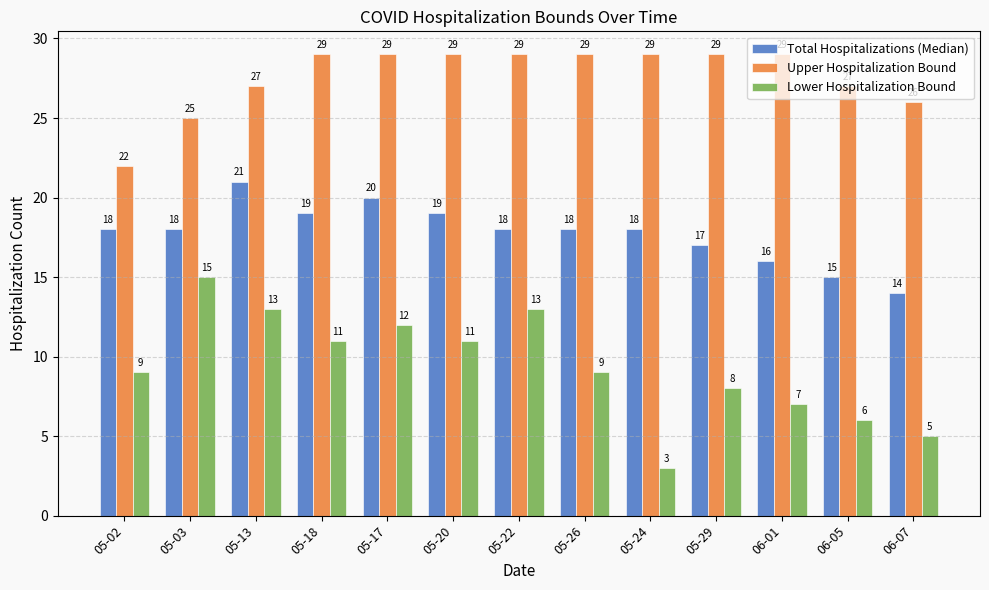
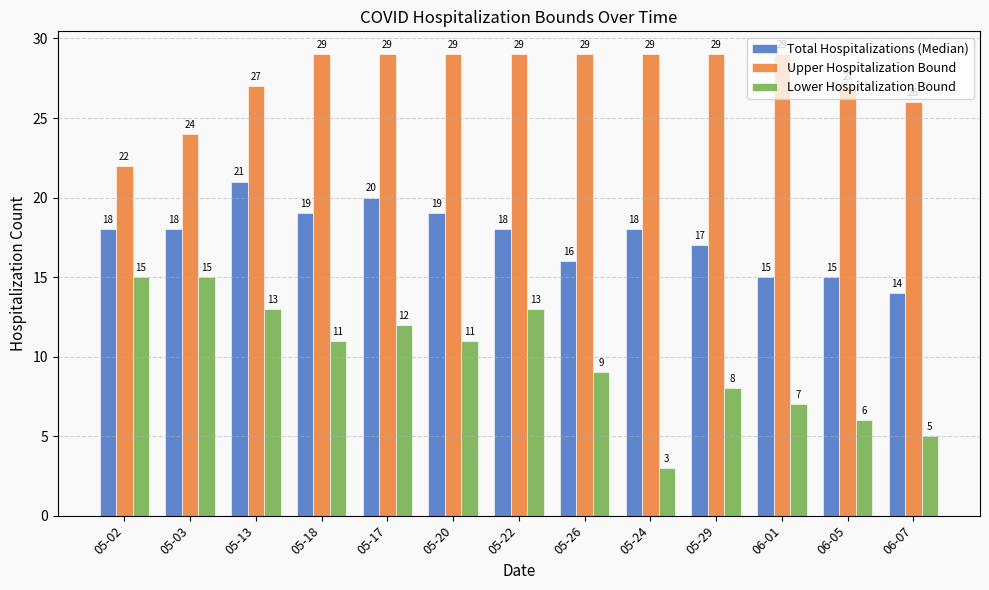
  {
    "Total Hospitalizations (Median)": {
      "05-02": 18,
      "05-03": 18,
      "05-13": 21,
      "05-18": 19,
      "05-17": 20,
      "05-20": 19,
      "05-22": 18,
-     "05-26": 18,
+     "05-26": 16,
      "05-24": 18,
      "05-29": 17,
-     "06-01": 16,
+     "06-01": 15,
      "06-05": 15,
      "06-07": 14
    },
    "Upper Hospitalization Bound": {
      "05-02": 22,
-     "05-03": 25,
+     "05-03": 24,
      "05-13": 27,
      "05-18": 29,
      "05-17": 29,
      "05-20": 29,
      "05-22": 29,
      "05-26": 29,
      "05-24": 29,
      "05-29": 29
    },
    "Lower Hospitalization Bound": {
-     "05-02": 9,
+     "05-02": 15,
      "05-03": 15,
      "05-13": 13,
      "05-18": 11,
      "05-17": 12,
      "05-20": 11,
      "05-22": 13,
      "05-26": 9,
      "05-24": 3,
      "05-29": 8,
      "06-01": 7,
      "06-05": 6,
      "06-07": 5
    }
  }
